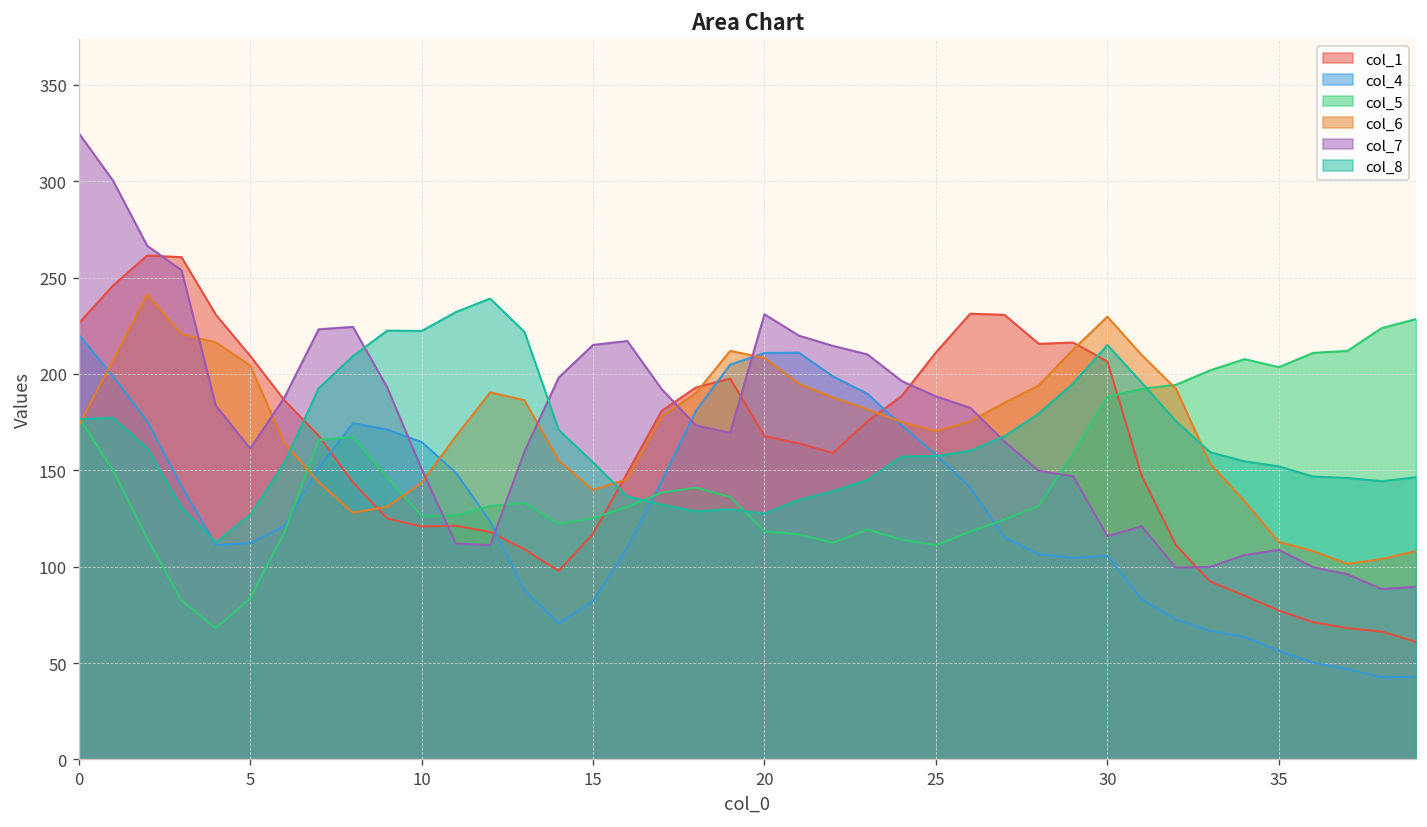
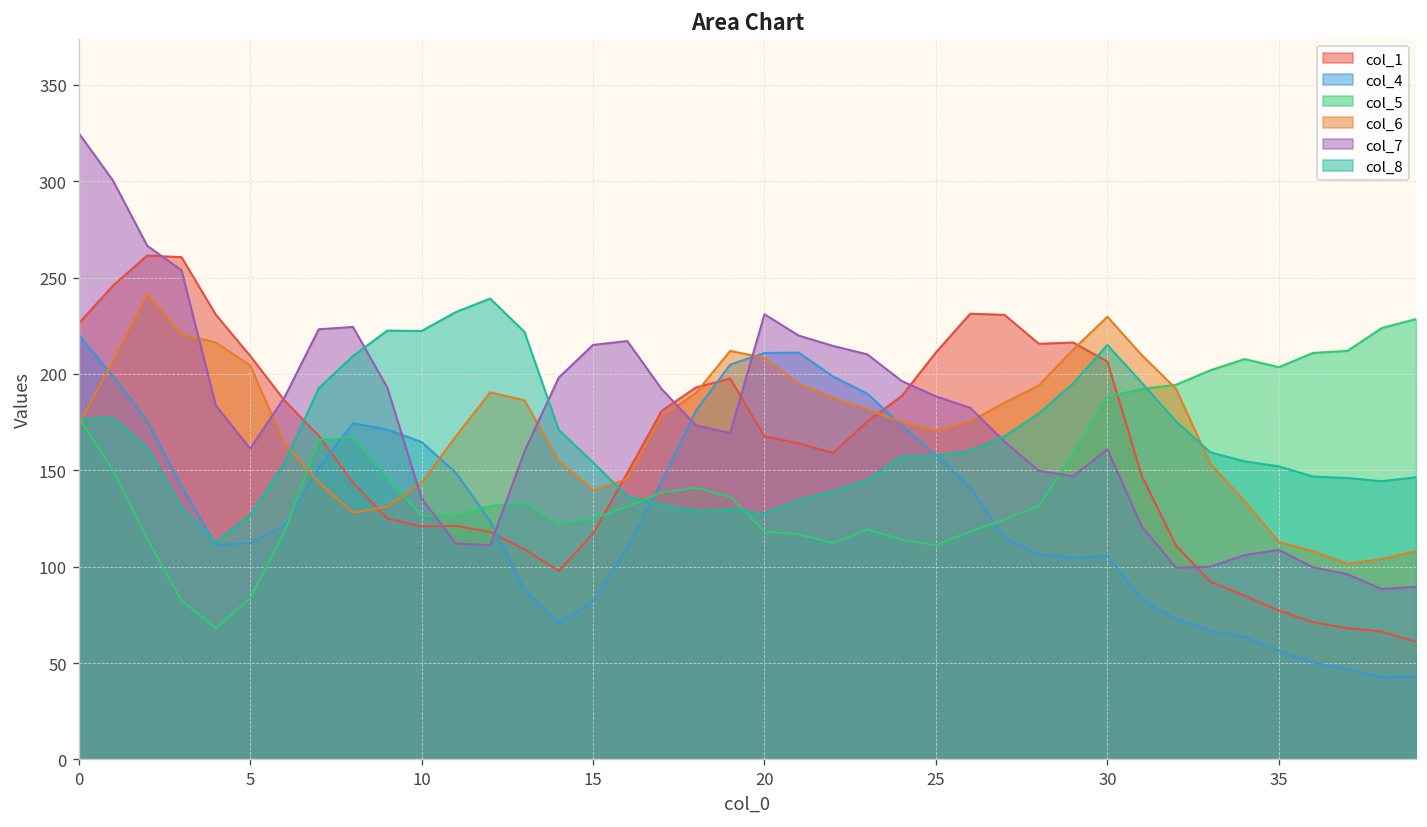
  {
    "col_7": {
      "0": 325,
      "5": 161,
-     "10": 151,
+     "10": 136,
      "15": 215,
      "20": 231,
      "25": 188,
-     "30": 116,
+     "30": 161,
      "35": 109
    }
  }
